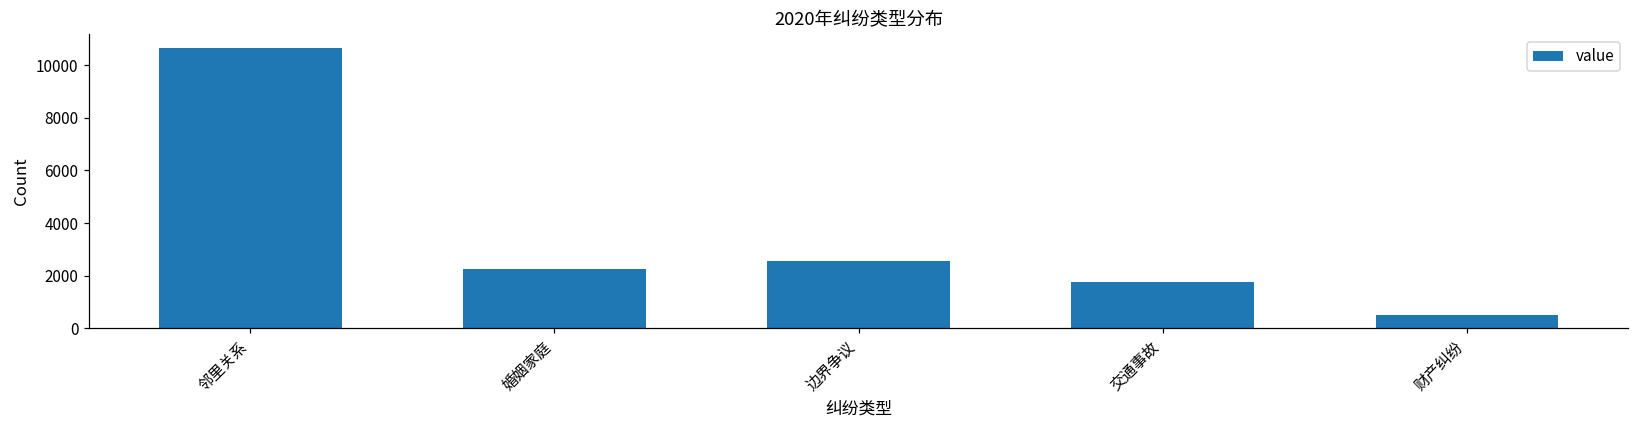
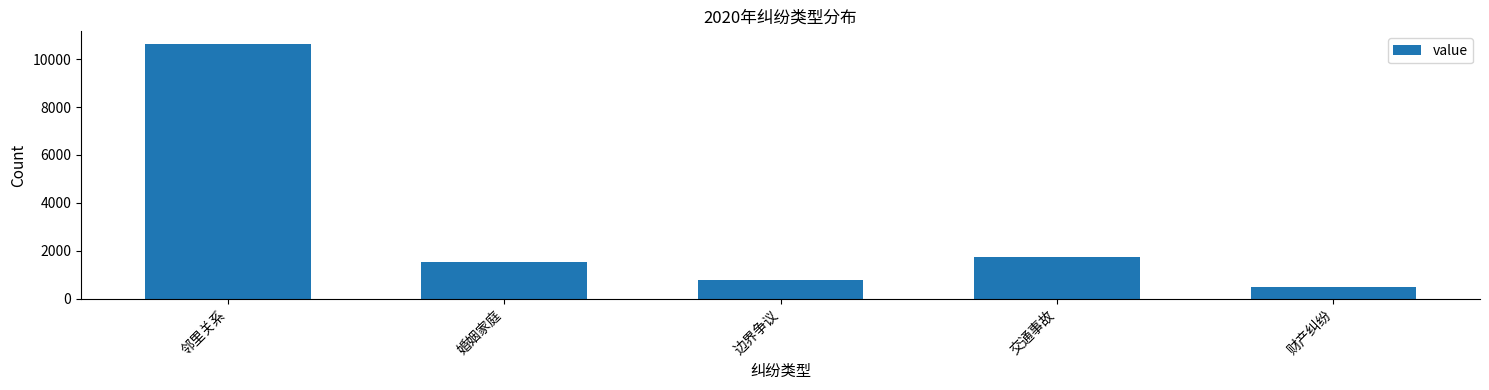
  {
    "邻里关系": 10600,
-   "婚姻家庭": 2300,
-   "边界争议": 2600,
+   "婚姻家庭": 1500,
+   "边界争议": 800,
    "交通事故": 1700,
    "财产纠纷": 500
  }
